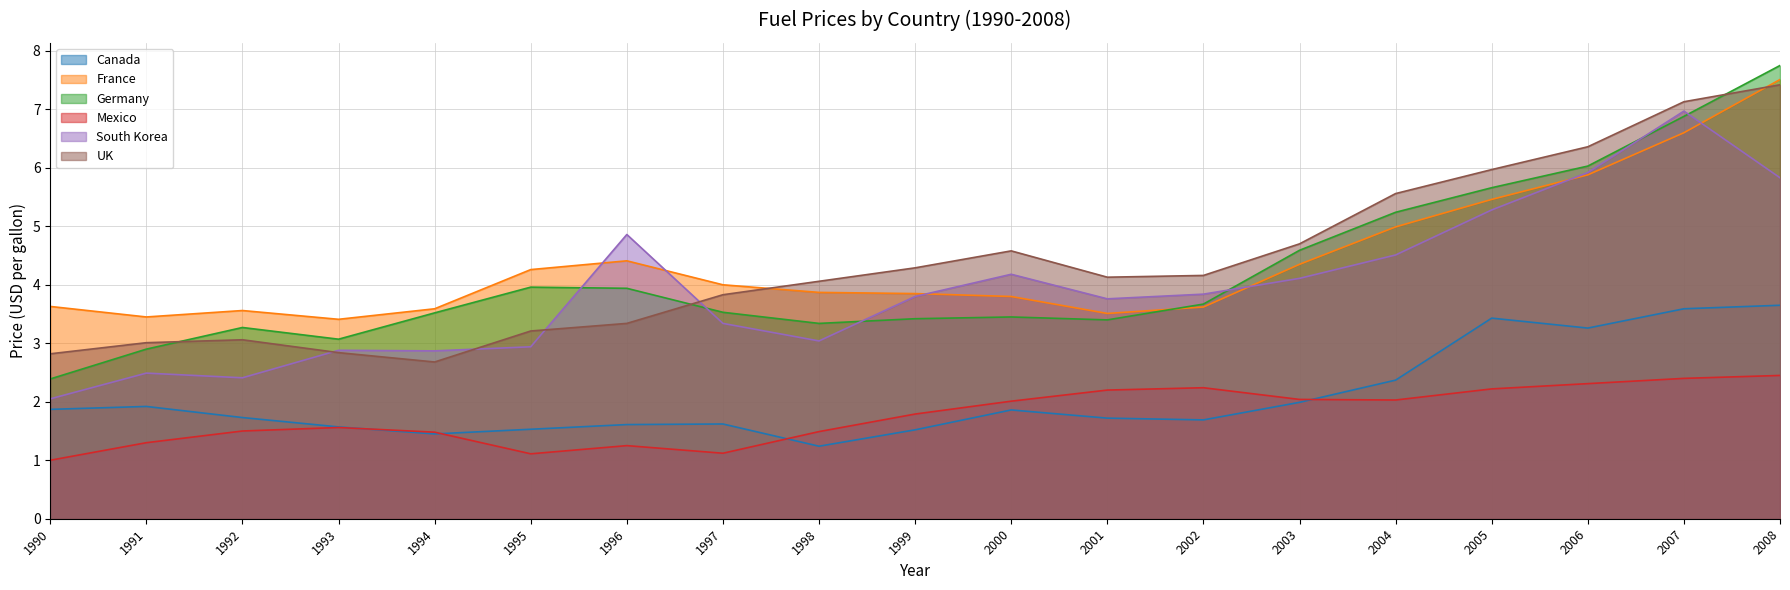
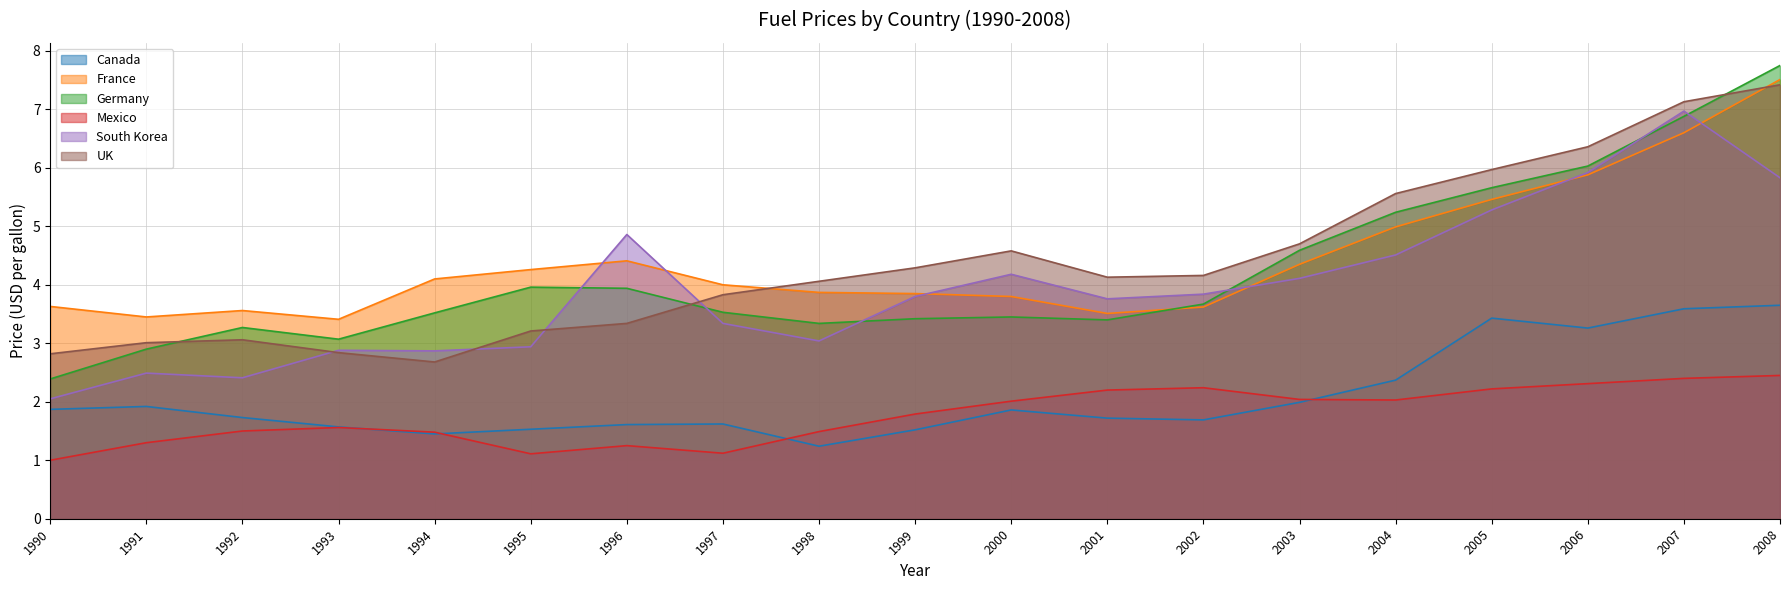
  {
    "Canada": {
      "1990": 1.9,
      "1991": 1.9,
      "1992": 1.7,
      "1995": 1.5,
      "1996": 1.6,
      "1997": 1.6,
      "1998": 1.2,
      "1999": 1.5,
      "2000": 1.9,
      "2001": 1.7,
      "2002": 1.7,
      "2003": 2.0,
      "2004": 2.4,
      "2005": 3.4,
      "2006": 3.3,
      "2007": 3.6,
      "2008": 3.7
    },
    "France": {
      "1990": 3.6,
      "1991": 3.5,
      "1992": 3.6,
      "1993": 3.4,
-     "1994": 3.6,
+     "1994": 4.1,
      "1995": 4.3,
      "1996": 4.4,
      "1997": 4.0,
      "1998": 3.9,
      "1999": 3.9,
      "2000": 3.8,
      "2001": 3.5,
      "2002": 3.6,
      "2003": 4.4,
      "2004": 5.0,
      "2005": 5.5,
      "2007": 6.6,
      "2008": 7.5
    },
    "Germany": {
      "1990": 2.4,
      "1991": 2.9,
      "1992": 3.3,
      "1993": 3.1,
      "1994": 3.5,
      "1995": 4.0,
      "1996": 3.9,
      "1997": 3.5,
      "1998": 3.3,
      "1999": 3.4,
      "2000": 3.5,
      "2001": 3.4,
      "2002": 3.7,
      "2003": 4.6,
      "2004": 5.2,
      "2005": 5.7,
      "2006": 6.0,
      "2007": 6.9,
      "2008": 7.8
    },
    "Mexico": {
      "1990": 1.0,
      "1991": 1.3,
      "1992": 1.5,
      "1995": 1.1,
      "1996": 1.3,
      "1997": 1.1,
      "1998": 1.5,
      "1999": 1.8,
      "2000": 2.0,
      "2001": 2.2,
      "2002": 2.2,
      "2003": 2.0,
      "2004": 2.0,
      "2005": 2.2,
      "2006": 2.3,
      "2007": 2.4,
      "2008": 2.5
    },
    "South Korea": {
      "1990": 2.1,
      "1991": 2.5,
      "1992": 2.4,
      "1994": 2.9,
      "1995": 2.9,
      "1996": 4.9,
      "1997": 3.3,
      "1998": 3.0,
      "1999": 3.8,
      "2000": 4.2,
      "2001": 3.8,
      "2002": 3.8,
      "2003": 4.1,
      "2004": 4.5,
      "2005": 5.3,
      "2007": 7.0,
      "2008": 5.8
    },
    "UK": {
      "1990": 2.8,
      "1991": 3.0,
      "1992": 3.1,
      "1994": 2.7,
      "1995": 3.2,
      "1996": 3.3,
      "1997": 3.8,
      "1998": 4.1,
      "1999": 4.3,
      "2000": 4.6,
      "2001": 4.1,
      "2002": 4.2,
      "2003": 4.7,
      "2004": 5.6,
      "2005": 6.0,
      "2006": 6.4,
      "2007": 7.1,
      "2008": 7.4
    }
  }
